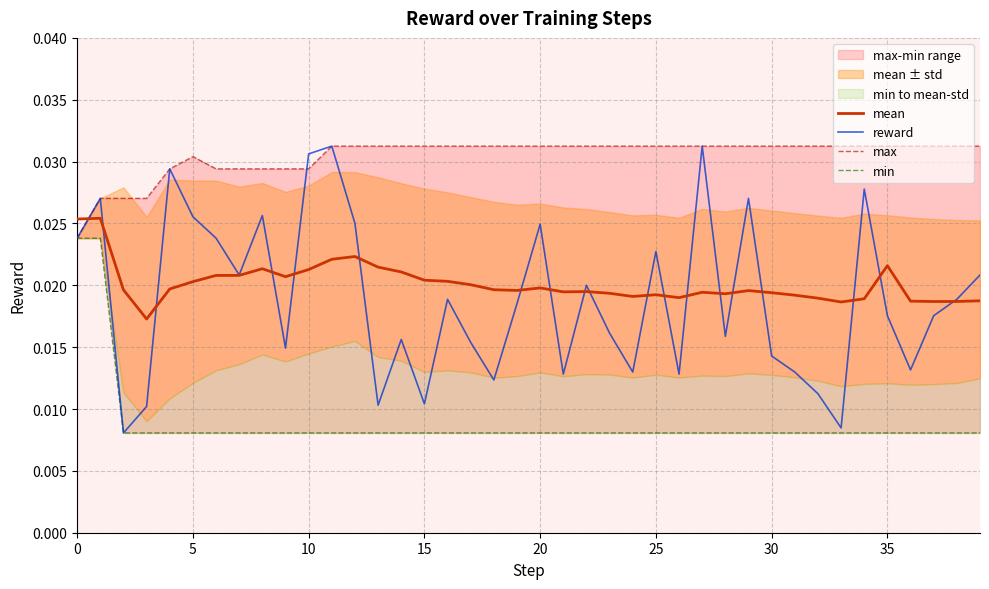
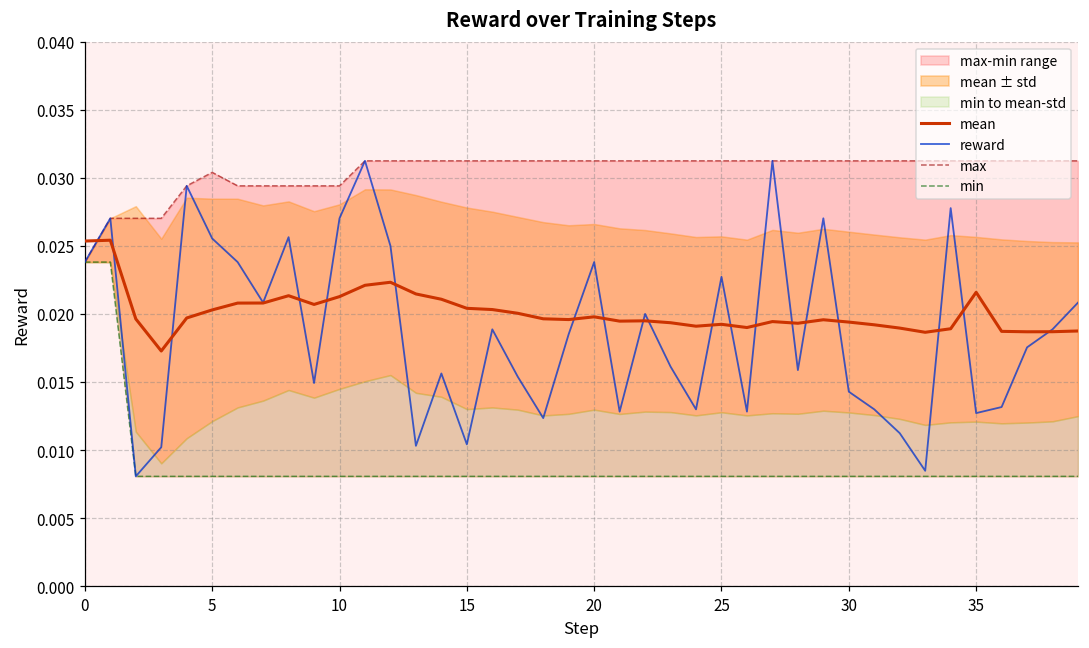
  {
    "mean": {
      "0": 0.0254,
      "5": 0.0203,
      "10": 0.0213,
      "15": 0.0204,
      "20": 0.0198,
      "25": 0.0192,
      "30": 0.0194,
      "35": 0.0216
    },
    "reward": {
      "5": 0.0255,
-     "10": 0.0306,
+     "10": 0.0270,
      "15": 0.0104,
-     "20": 0.0249,
+     "20": 0.0238,
      "25": 0.0227,
      "30": 0.0143,
-     "35": 0.0175
+     "35": 0.0127
    },
    "max-min range": {
      "5": 0.0304,
      "10": 0.0294,
      "15": 0.0313,
      "20": 0.0313,
      "25": 0.0313,
      "30": 0.0313
    },
    "min": {
      "5": 0.0081,
      "10": 0.0081,
      "15": 0.0081,
      "20": 0.0081,
      "25": 0.0081,
      "30": 0.0081,
      "35": 0.0081
    }
  }
